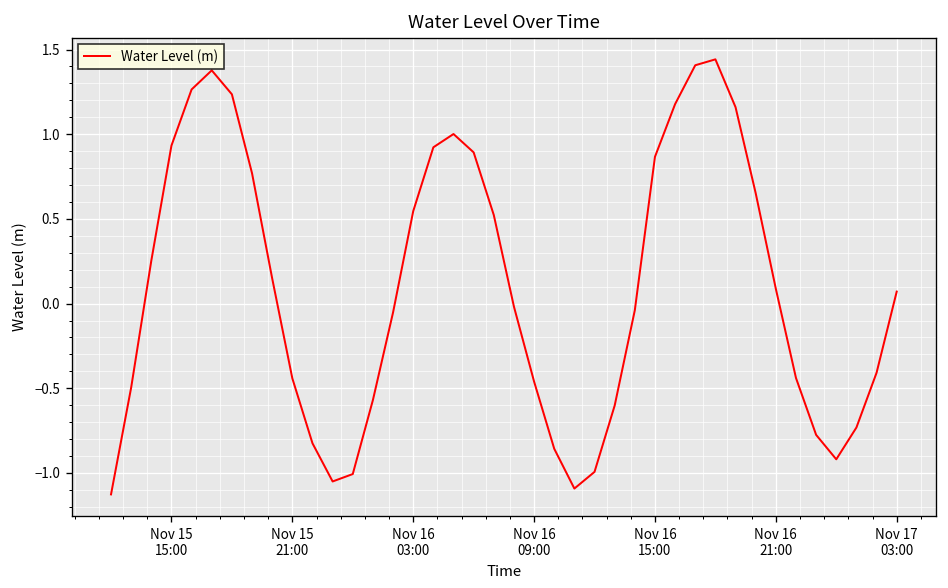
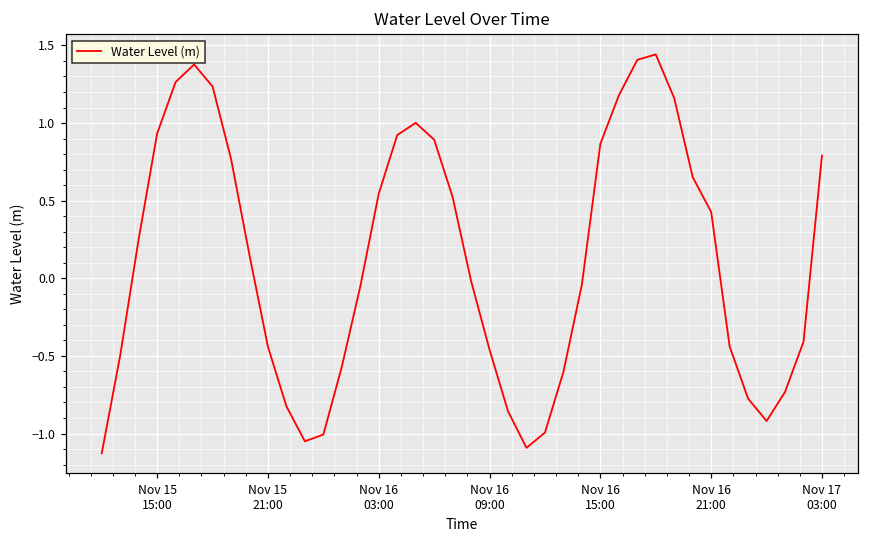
  {
    "Nov 15 15:00": 0.93,
    "Nov 15 21:00": -0.44,
    "Nov 16 03:00": 0.55,
    "Nov 16 09:00": -0.46,
    "Nov 16 15:00": 0.87,
-   "Nov 16 21:00": 0.09,
-   "Nov 17 03:00": 0.07
+   "Nov 16 21:00": 0.43,
+   "Nov 17 03:00": 0.79
  }
